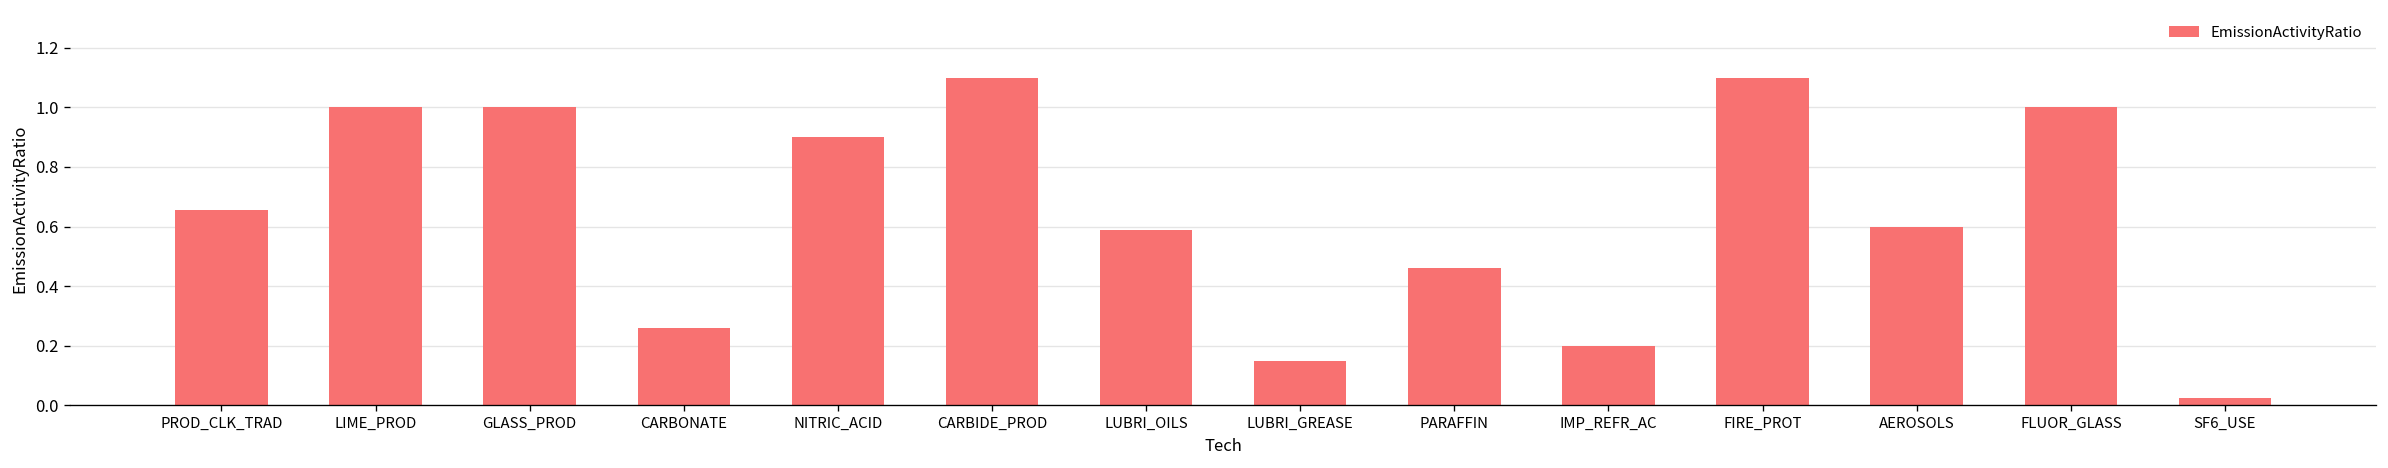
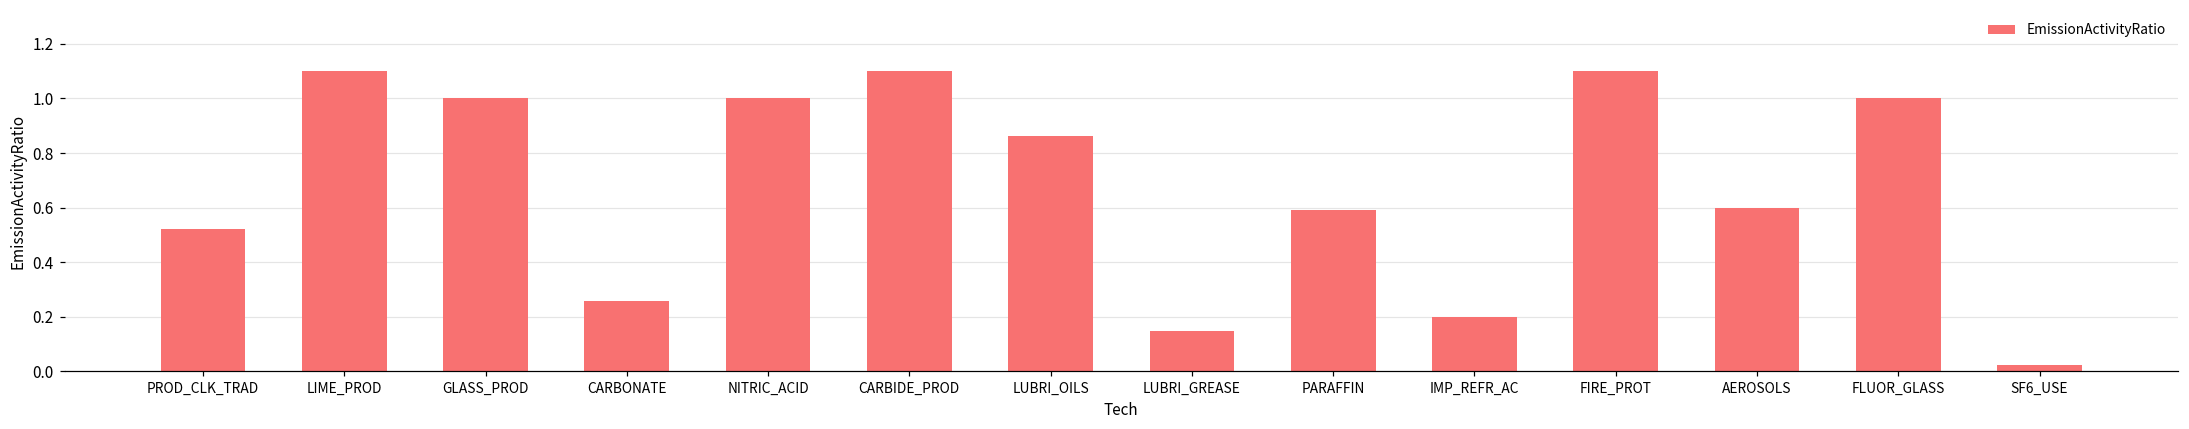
  {
-   "PROD_CLK_TRAD": 0.66,
-   "LIME_PROD": 1.0,
+   "PROD_CLK_TRAD": 0.52,
+   "LIME_PROD": 1.1,
    "GLASS_PROD": 1.00,
    "CARBONATE": 0.26,
-   "NITRIC_ACID": 0.9,
+   "NITRIC_ACID": 1.0,
    "CARBIDE_PROD": 1.10,
-   "LUBRI_OILS": 0.59,
+   "LUBRI_OILS": 0.86,
    "LUBRI_GREASE": 0.15,
-   "PARAFFIN": 0.46,
+   "PARAFFIN": 0.59,
    "IMP_REFR_AC": 0.20,
    "FIRE_PROT": 1.10,
    "AEROSOLS": 0.60,
    "FLUOR_GLASS": 1.00,
    "SF6_USE": 0.02
  }
